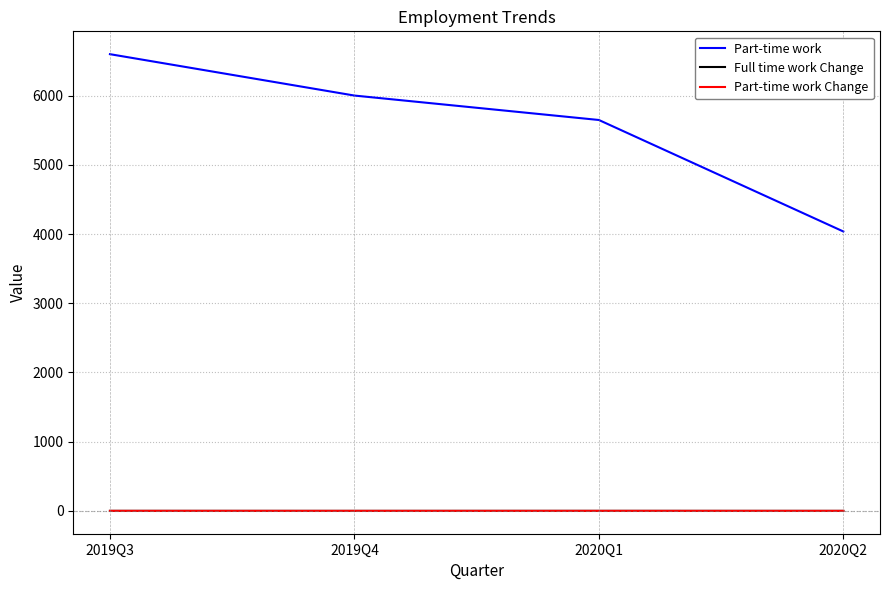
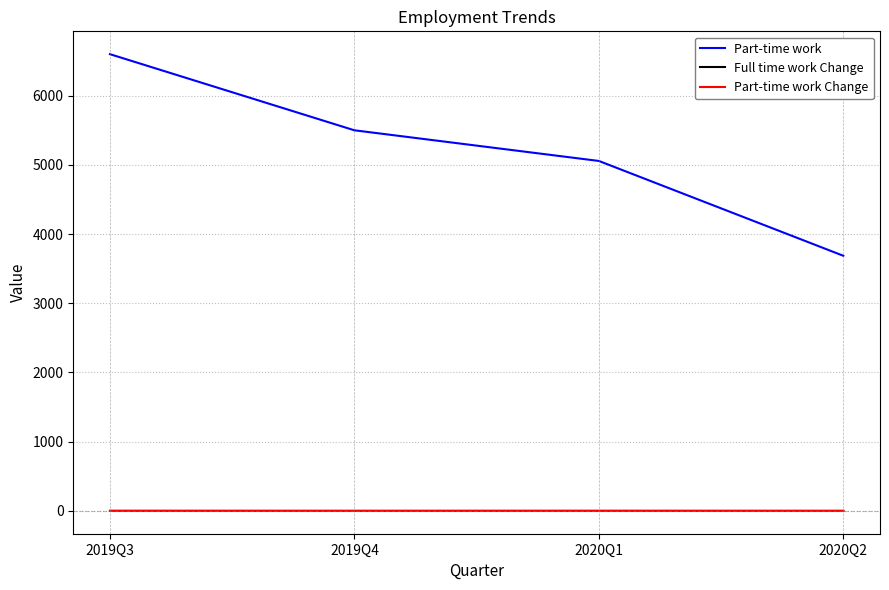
  {
    "Part-time work": {
      "2019Q3": 6600,
-     "2019Q4": 6000,
-     "2020Q1": 5600,
-     "2020Q2": 4000
+     "2019Q4": 5500,
+     "2020Q1": 5100,
+     "2020Q2": 3700
    },
    "Part-time work Change": {
      "2019Q3": 0,
      "2019Q4": 0,
      "2020Q1": 0,
      "2020Q2": 0
    }
  }
